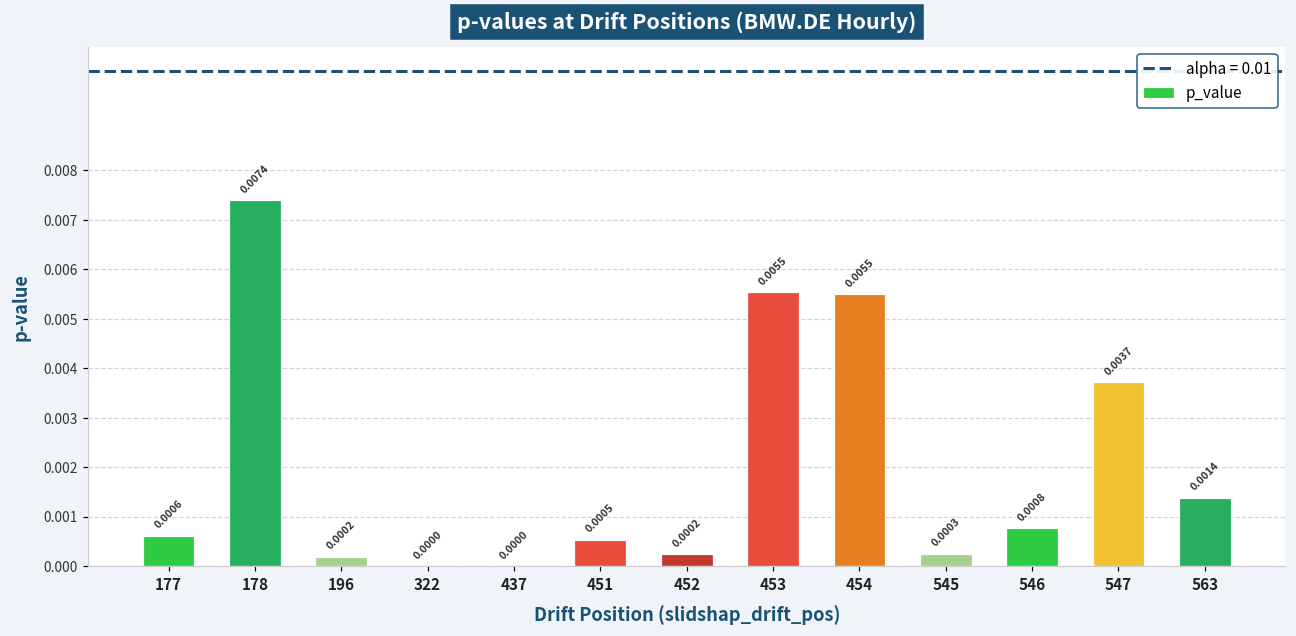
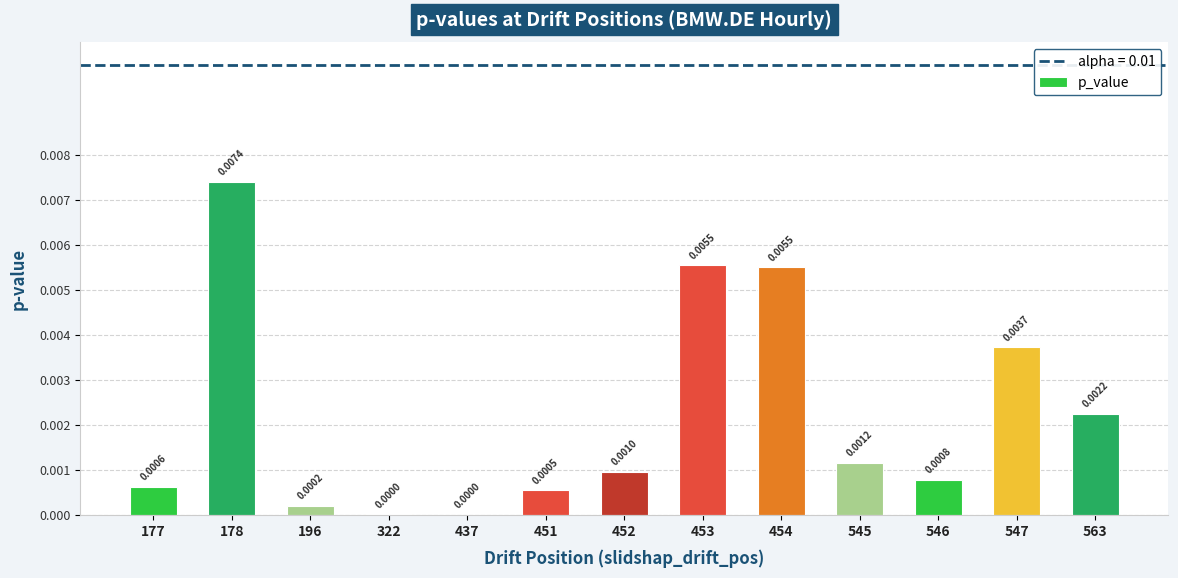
  {
    "177": 0.0006,
    "178": 0.0074,
    "196": 0.0002,
    "322": 0.0000,
    "437": 0.0000,
    "451": 0.0005,
-   "452": 0.0002,
+   "452": 0.0010,
    "453": 0.0055,
    "454": 0.0055,
-   "545": 0.0003,
+   "545": 0.0012,
    "546": 0.0008,
    "547": 0.0037,
-   "563": 0.0014
+   "563": 0.0022
  }
